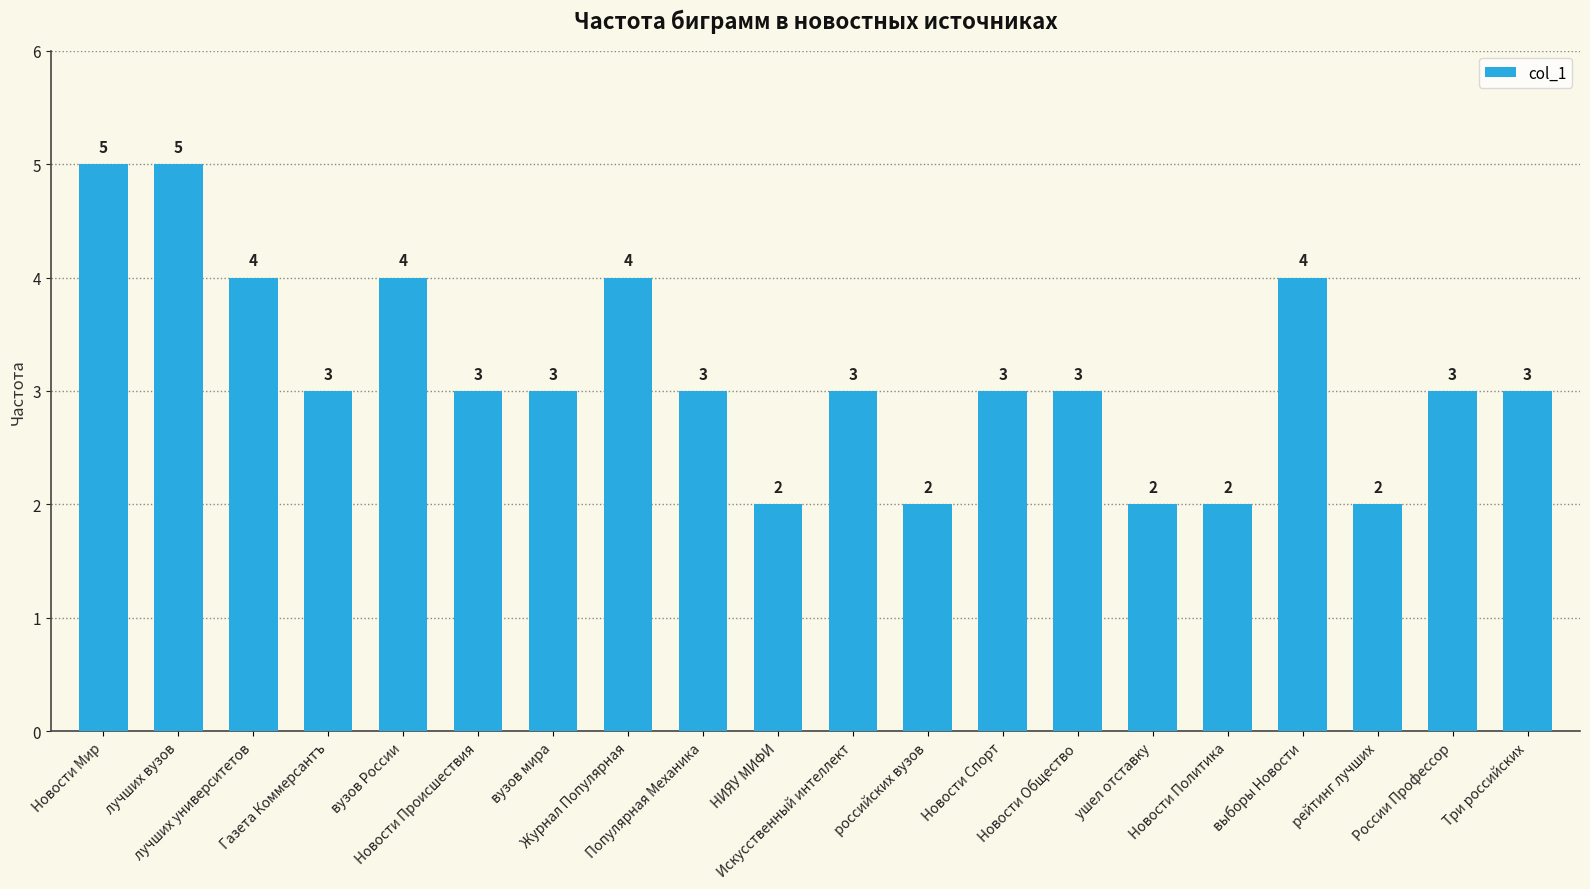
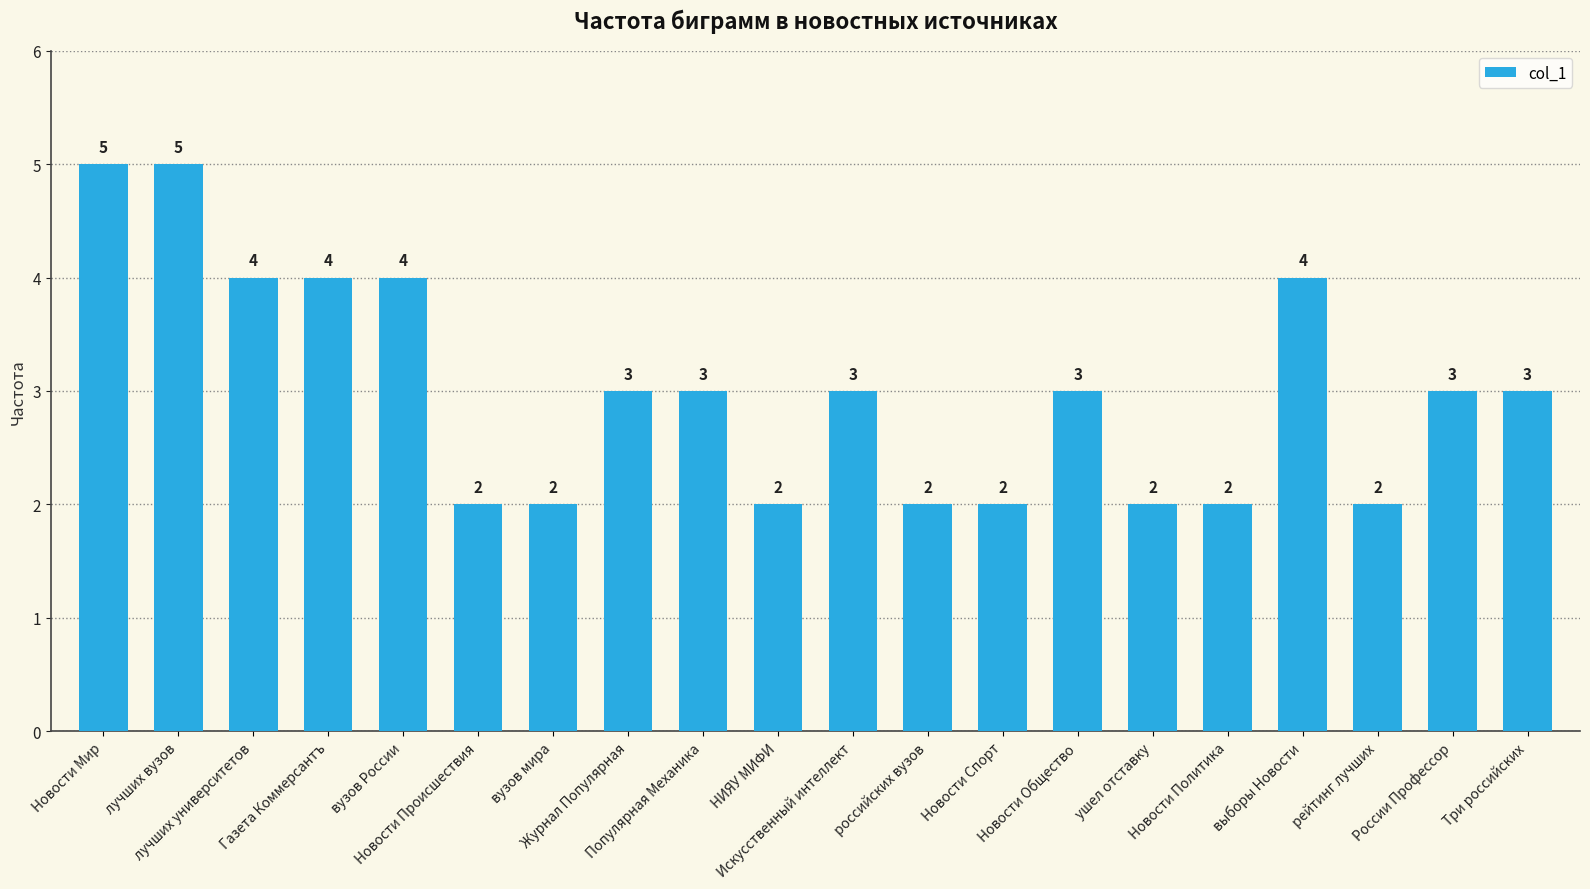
  {
    "Новости Мир": 5,
    "лучших вузов": 5,
    "лучших университетов": 4,
-   "Газета Коммерсантъ": 3,
+   "Газета Коммерсантъ": 4,
    "вузов России": 4,
-   "Новости Происшествия": 3,
-   "вузов мира": 3,
-   "Журнал Популярная": 4,
+   "Новости Происшествия": 2,
+   "вузов мира": 2,
+   "Журнал Популярная": 3,
    "Популярная Механика": 3,
    "НИЯУ МИФИ": 2,
    "Искусственный интеллект": 3,
    "российских вузов": 2,
-   "Новости Спорт": 3,
+   "Новости Спорт": 2,
    "Новости Общество": 3,
    "ушел отставку": 2,
    "Новости Политика": 2,
    "выборы Новости": 4,
    "рейтинг лучших": 2,
    "России Профессор": 3,
    "Три российских": 3
  }
